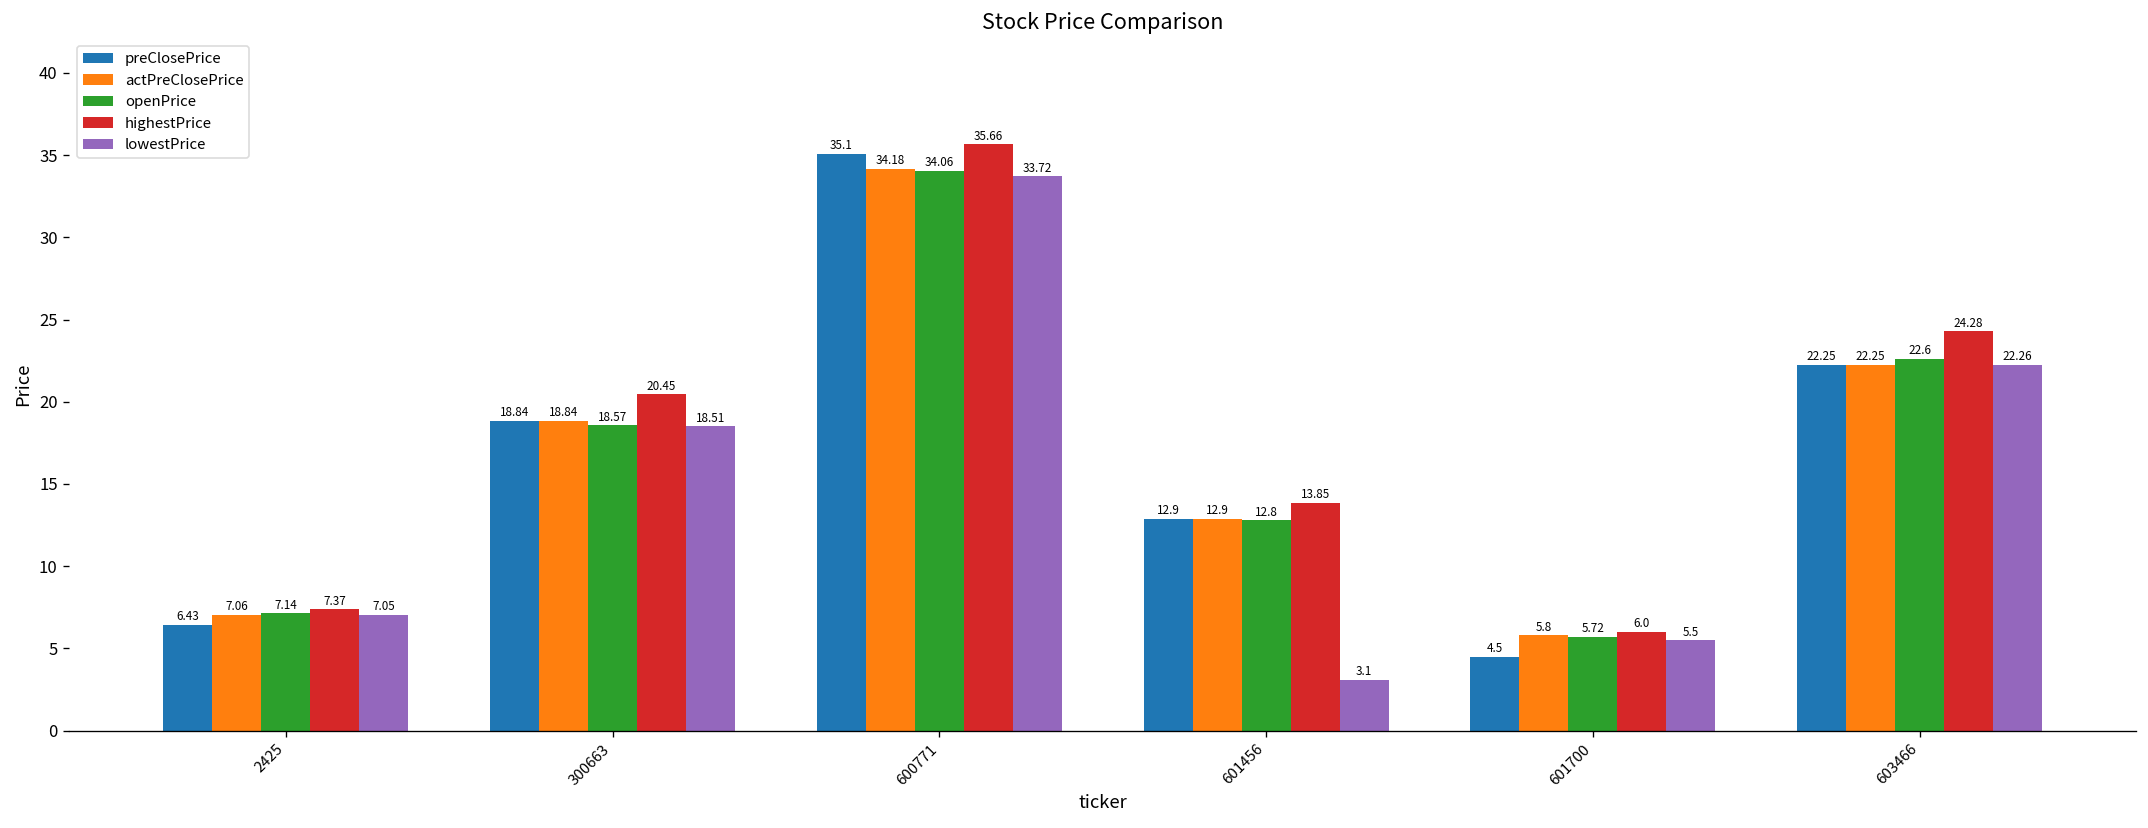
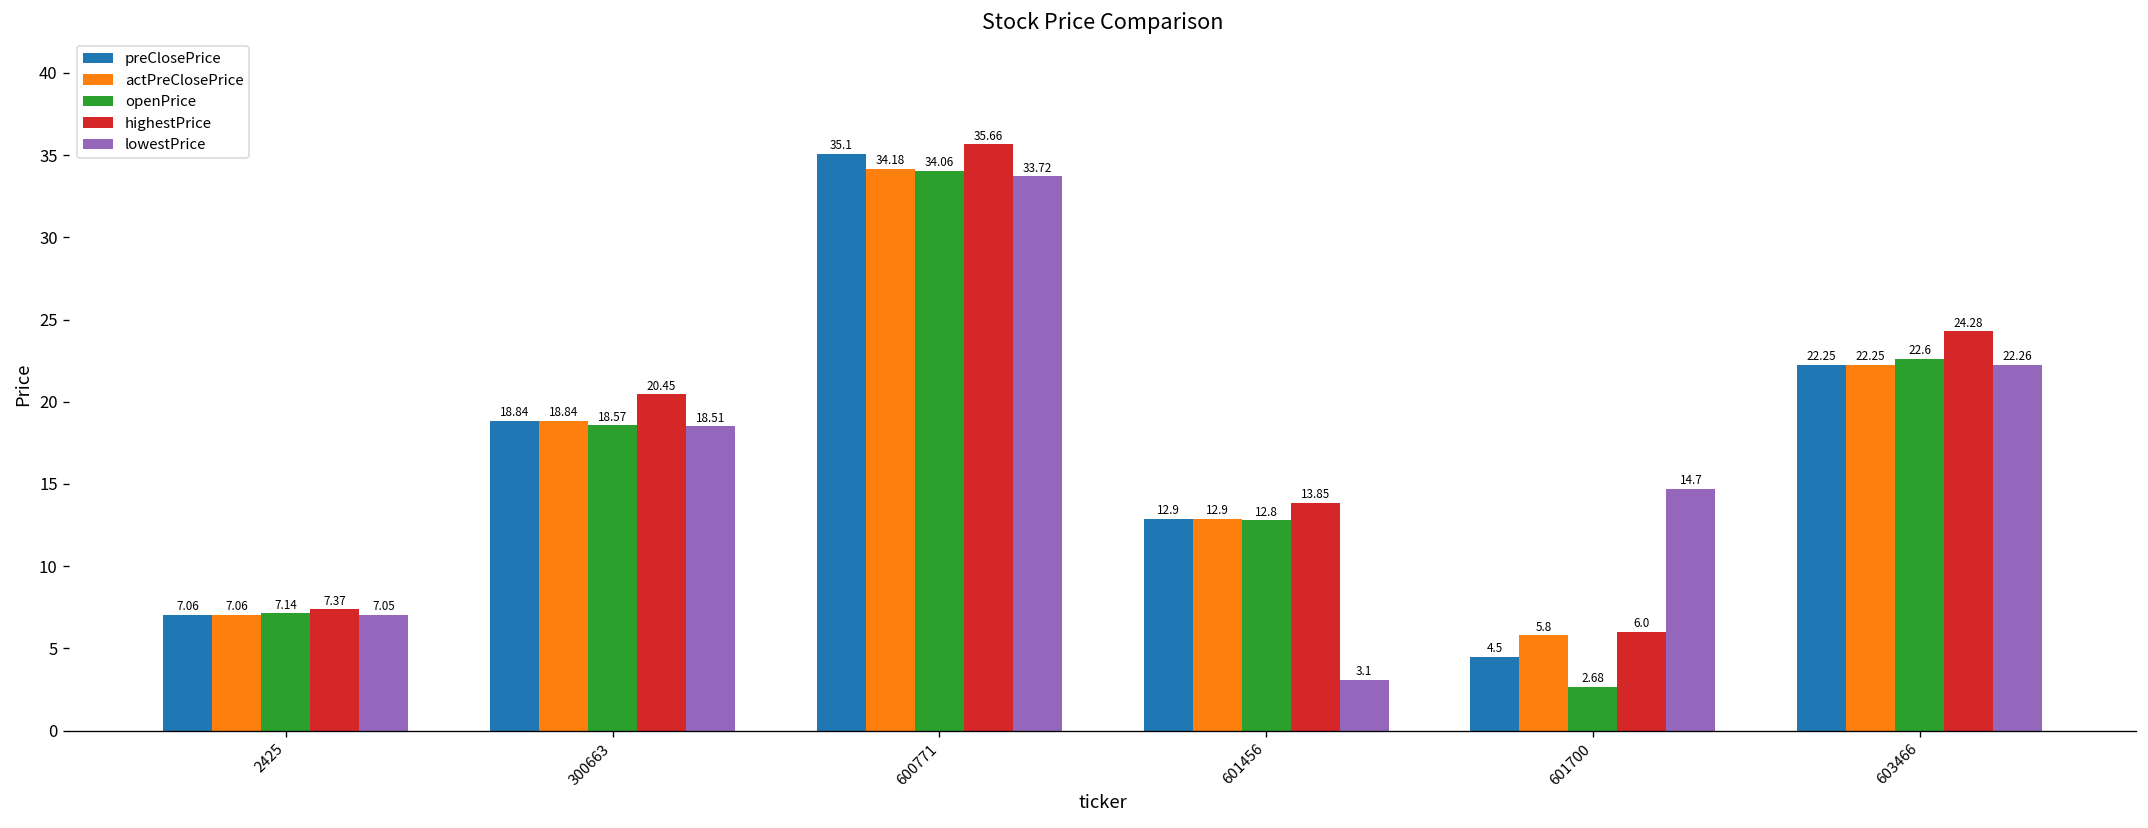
  {
    "preClosePrice": {
-     "2425": 6.43,
+     "2425": 7.06,
      "300663": 18.84,
      "600771": 35.1,
      "601456": 12.9,
      "601700": 4.5,
      "603466": 22.25
    },
    "actPreClosePrice": {
      "2425": 7.06,
      "300663": 18.84,
      "600771": 34.18,
      "601456": 12.9,
      "601700": 5.8,
      "603466": 22.25
    },
    "openPrice": {
      "2425": 7.14,
      "300663": 18.57,
      "600771": 34.06,
      "601456": 12.8,
-     "601700": 5.72,
+     "601700": 2.68,
      "603466": 22.6
    },
    "highestPrice": {
      "2425": 7.37,
      "300663": 20.45,
      "600771": 35.66,
      "601456": 13.85,
      "601700": 6.0,
      "603466": 24.28
    },
    "lowestPrice": {
      "2425": 7.05,
      "300663": 18.51,
      "600771": 33.72,
      "601456": 3.1,
-     "601700": 5.5,
+     "601700": 14.7,
      "603466": 22.26
    }
  }
